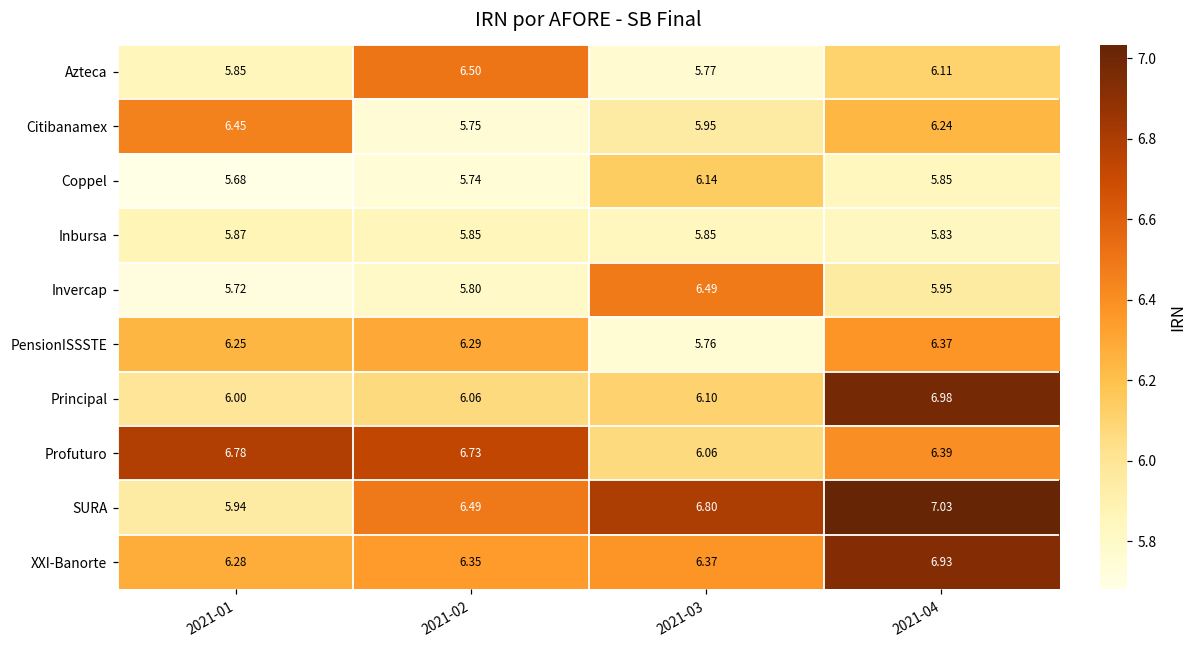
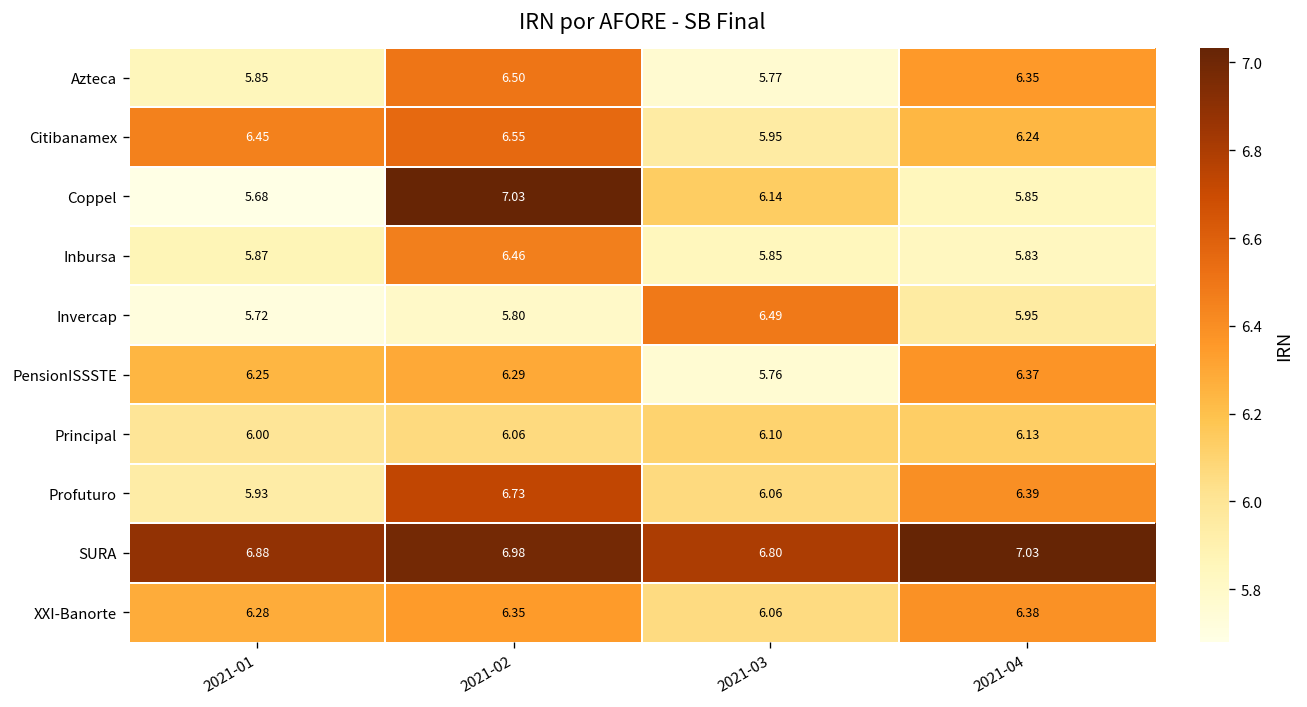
  {
    "Azteca": {
      "2021-01": 5.85,
      "2021-02": 6.50,
      "2021-03": 5.77,
-     "2021-04": 6.11
+     "2021-04": 6.35
    },
    "Citibanamex": {
      "2021-01": 6.45,
-     "2021-02": 5.75,
+     "2021-02": 6.55,
      "2021-03": 5.95,
      "2021-04": 6.24
    },
    "Coppel": {
      "2021-01": 5.68,
-     "2021-02": 5.74,
+     "2021-02": 7.03,
      "2021-03": 6.14,
      "2021-04": 5.85
    },
    "Inbursa": {
      "2021-01": 5.87,
-     "2021-02": 5.85,
+     "2021-02": 6.46,
      "2021-03": 5.85,
      "2021-04": 5.83
    },
    "Invercap": {
      "2021-01": 5.72,
      "2021-02": 5.80,
      "2021-03": 6.49,
      "2021-04": 5.95
    },
    "PensionISSSTE": {
      "2021-01": 6.25,
      "2021-02": 6.29,
      "2021-03": 5.76,
      "2021-04": 6.37
    },
    "Principal": {
      "2021-01": 6.00,
      "2021-02": 6.06,
      "2021-03": 6.10,
-     "2021-04": 6.98
+     "2021-04": 6.13
    },
    "Profuturo": {
-     "2021-01": 6.78,
+     "2021-01": 5.93,
      "2021-02": 6.73,
      "2021-03": 6.06,
      "2021-04": 6.39
    },
    "SURA": {
-     "2021-01": 5.94,
-     "2021-02": 6.49,
+     "2021-01": 6.88,
+     "2021-02": 6.98,
      "2021-03": 6.80,
      "2021-04": 7.03
    },
    "XXI-Banorte": {
      "2021-01": 6.28,
      "2021-02": 6.35,
-     "2021-03": 6.37,
-     "2021-04": 6.93
+     "2021-03": 6.06,
+     "2021-04": 6.38
    }
  }
